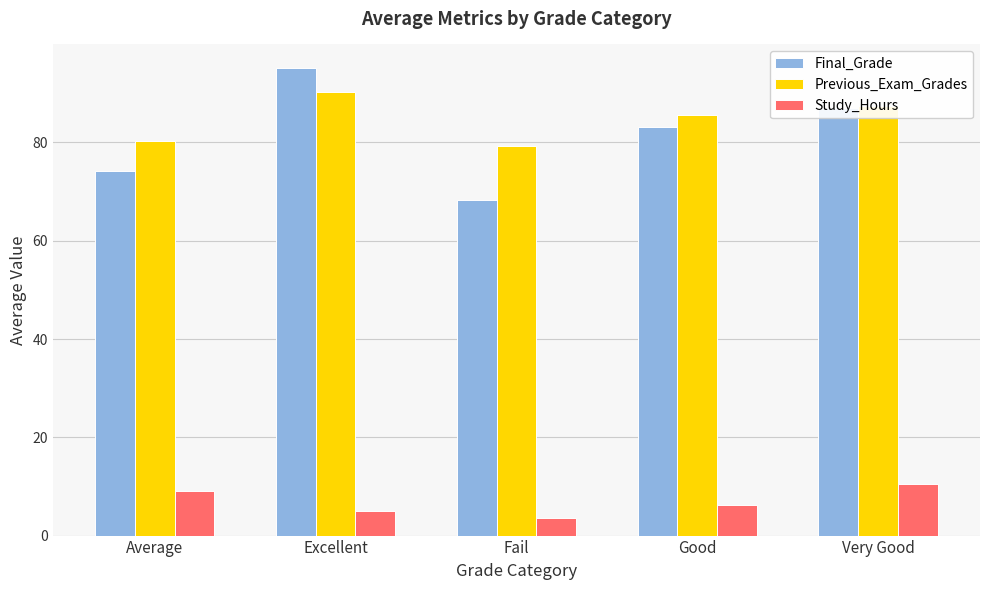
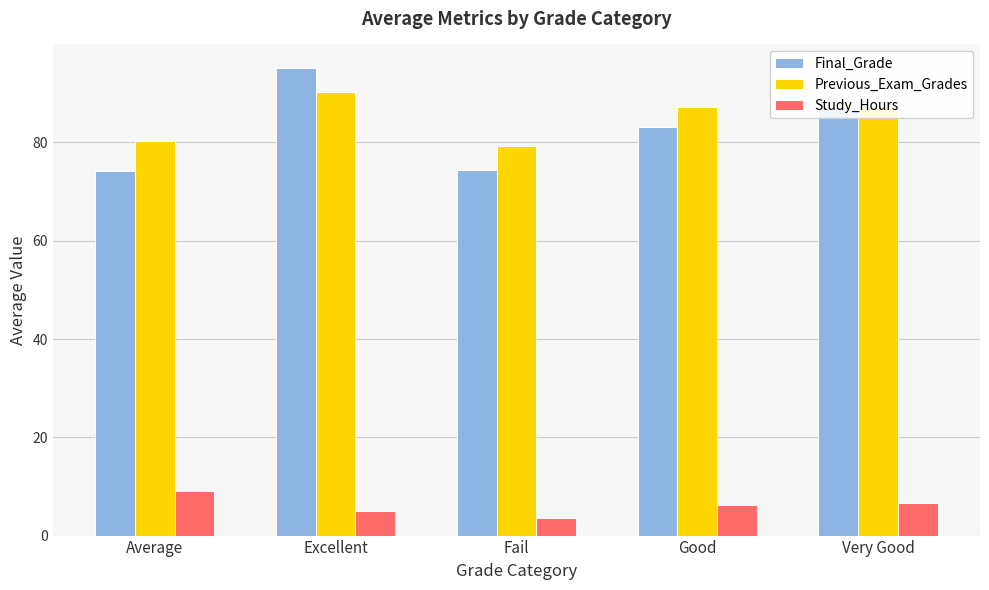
  {
    "Final_Grade": {
      "Average": 74,
      "Excellent": 95,
-     "Fail": 68,
+     "Fail": 74,
      "Good": 83
    },
    "Previous_Exam_Grades": {
      "Average": 80,
      "Excellent": 90,
      "Fail": 79,
-     "Good": 86
+     "Good": 87
    },
    "Study_Hours": {
      "Average": 9,
      "Excellent": 5,
      "Fail": 4,
      "Good": 6,
-     "Very Good": 10
+     "Very Good": 7
    }
  }
